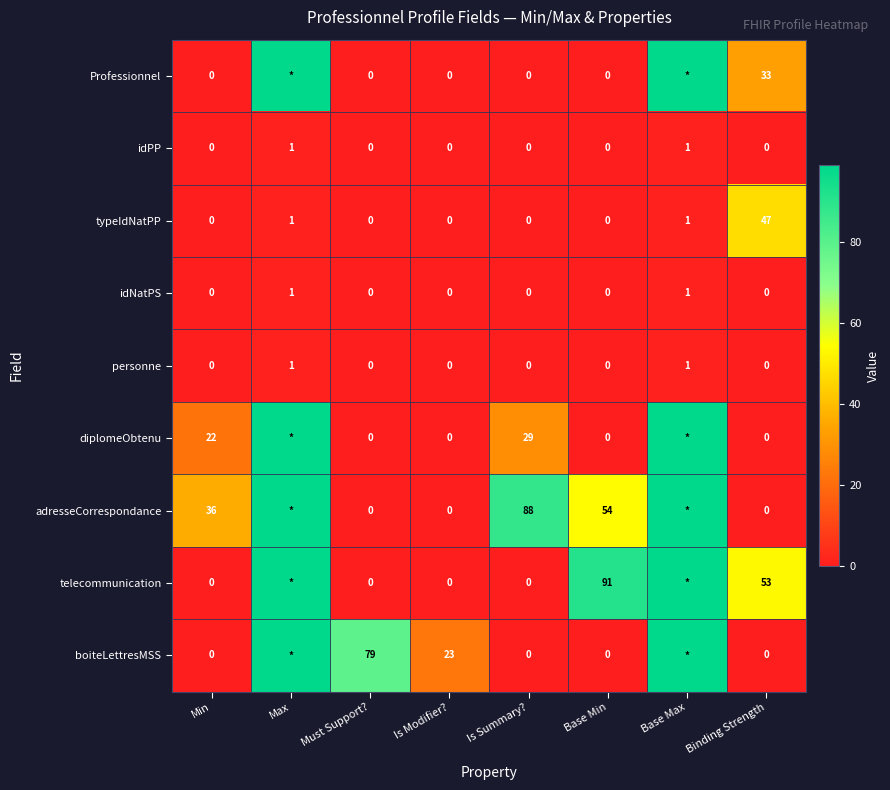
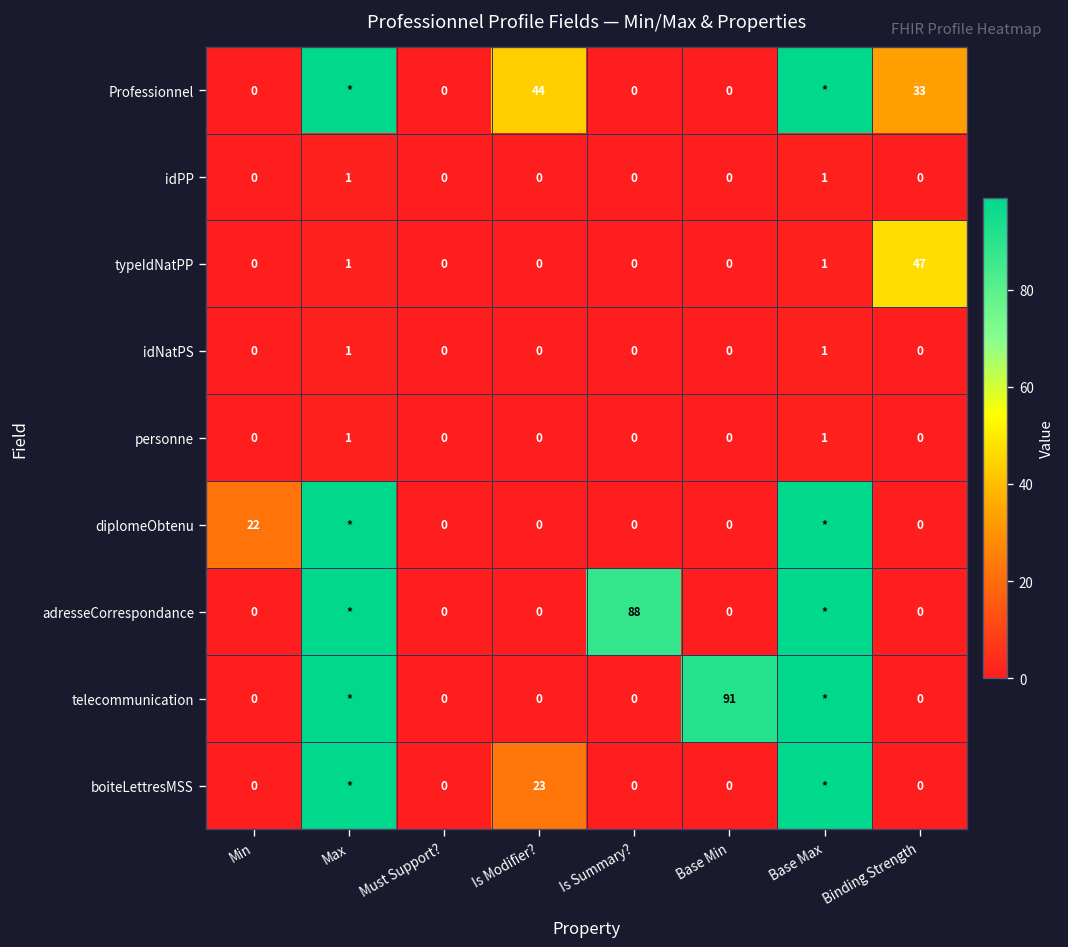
  {
    "Professionnel": {
      "Min": 0,
      "Must Support?": 0,
-     "Is Modifier?": 0,
+     "Is Modifier?": 44,
      "Is Summary?": 0,
      "Base Min": 0,
      "Binding Strength": 33
    },
    "idPP": {
      "Min": 0,
      "Max": 1,
      "Must Support?": 0,
      "Is Modifier?": 0,
      "Is Summary?": 0,
      "Base Min": 0,
      "Base Max": 1,
      "Binding Strength": 0
    },
    "typeIdNatPP": {
      "Min": 0,
      "Max": 1,
      "Must Support?": 0,
      "Is Modifier?": 0,
      "Is Summary?": 0,
      "Base Min": 0,
      "Base Max": 1,
      "Binding Strength": 47
    },
    "idNatPS": {
      "Min": 0,
      "Max": 1,
      "Must Support?": 0,
      "Is Modifier?": 0,
      "Is Summary?": 0,
      "Base Min": 0,
      "Base Max": 1,
      "Binding Strength": 0
    },
    "personne": {
      "Min": 0,
      "Max": 1,
      "Must Support?": 0,
      "Is Modifier?": 0,
      "Is Summary?": 0,
      "Base Min": 0,
      "Base Max": 1,
      "Binding Strength": 0
    },
    "diplomeObtenu": {
      "Min": 22,
      "Must Support?": 0,
      "Is Modifier?": 0,
-     "Is Summary?": 29,
+     "Is Summary?": 0,
      "Base Min": 0,
      "Binding Strength": 0
    },
    "adresseCorrespondance": {
-     "Min": 36,
+     "Min": 0,
      "Must Support?": 0,
      "Is Modifier?": 0,
      "Is Summary?": 88,
-     "Base Min": 54,
+     "Base Min": 0,
      "Binding Strength": 0
    },
    "telecommunication": {
      "Min": 0,
      "Must Support?": 0,
      "Is Modifier?": 0,
      "Is Summary?": 0,
      "Base Min": 91,
-     "Binding Strength": 53
+     "Binding Strength": 0
    },
    "boiteLettresMSS": {
      "Min": 0,
-     "Must Support?": 79,
+     "Must Support?": 0,
      "Is Modifier?": 23,
      "Is Summary?": 0,
      "Base Min": 0,
      "Binding Strength": 0
    }
  }
